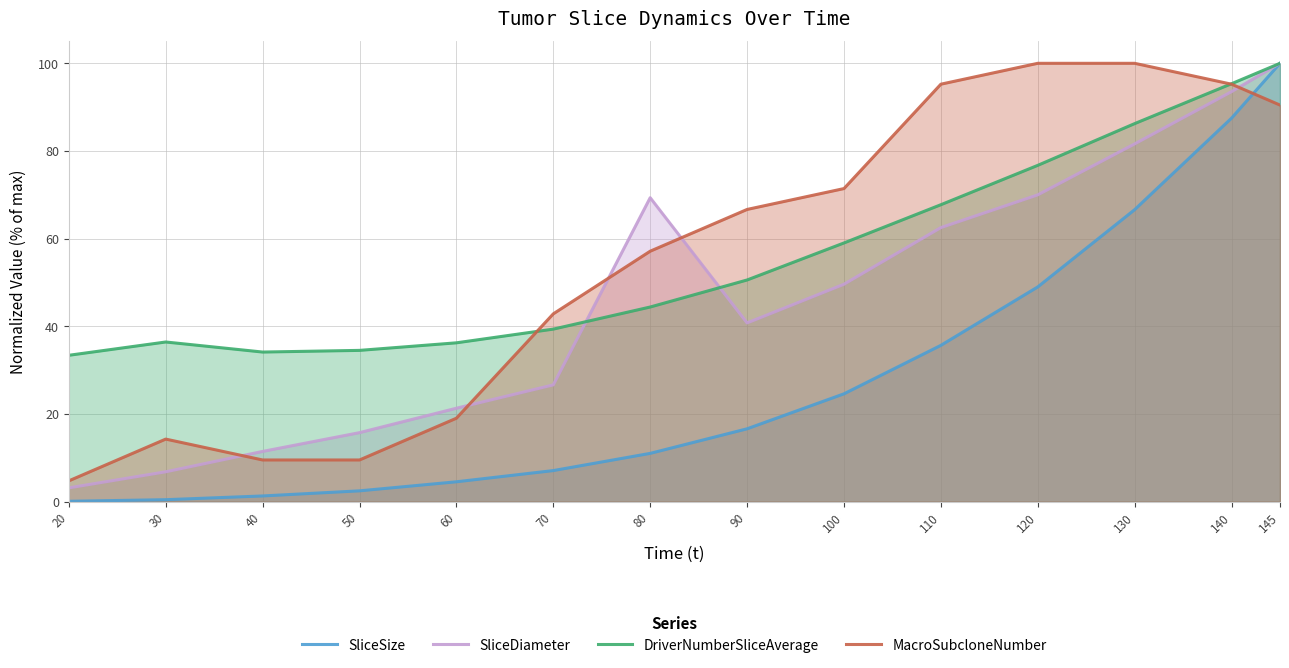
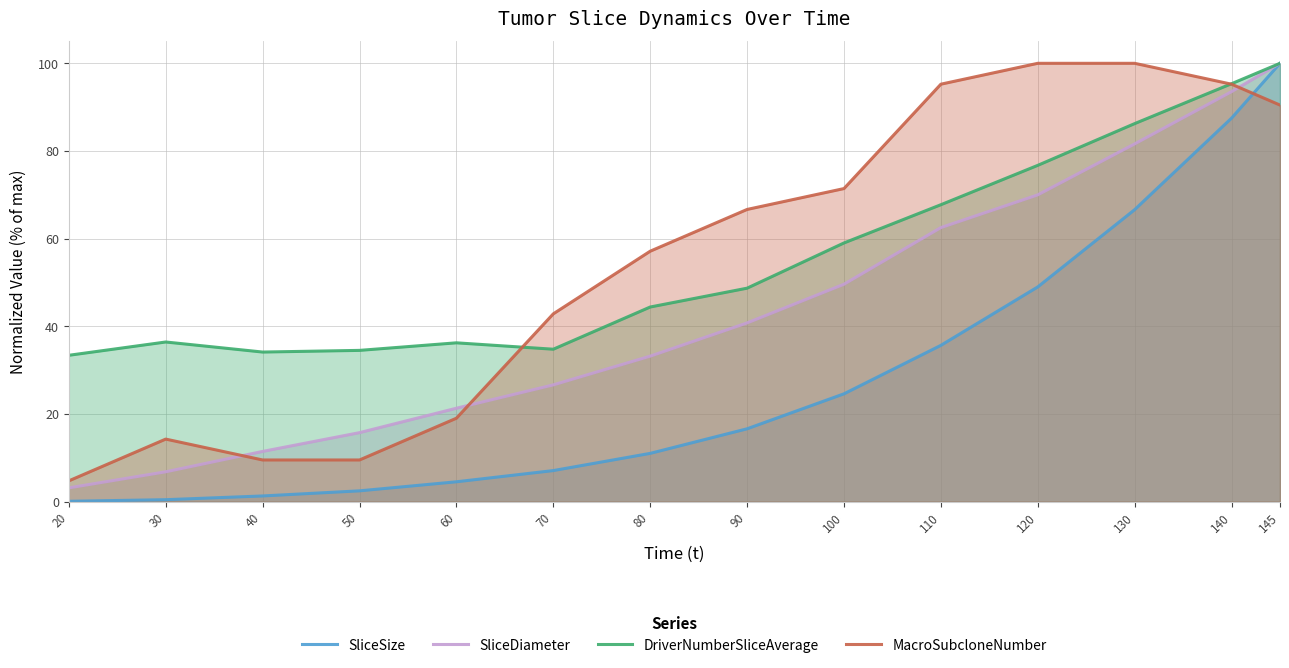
  {
    "SliceSize": {
      "20": 0,
      "30": 0,
      "40": 1,
      "50": 2,
      "60": 5,
      "70": 7,
      "80": 11,
      "90": 17,
      "100": 25,
      "110": 36,
      "120": 49,
      "130": 67,
      "140": 87
    },
    "SliceDiameter": {
      "20": 3,
      "30": 7,
      "40": 11,
      "50": 16,
      "60": 21,
      "70": 27,
-     "80": 69,
+     "80": 33,
      "90": 41,
      "100": 50,
      "110": 63,
      "120": 70,
      "130": 82,
      "140": 94
    },
    "DriverNumberSliceAverage": {
      "20": 33,
      "30": 36,
      "40": 34,
      "50": 35,
      "60": 36,
-     "70": 39,
+     "70": 35,
      "80": 44,
-     "90": 51,
+     "90": 49,
      "100": 59,
      "110": 68,
      "120": 77,
      "130": 86
    },
    "MacroSubcloneNumber": {
      "20": 5,
      "30": 14,
      "40": 10,
      "50": 10,
      "60": 19,
      "70": 43,
      "80": 57,
      "90": 67,
      "100": 71,
      "110": 95,
      "120": 100,
      "130": 100,
      "145": 90
    }
  }
